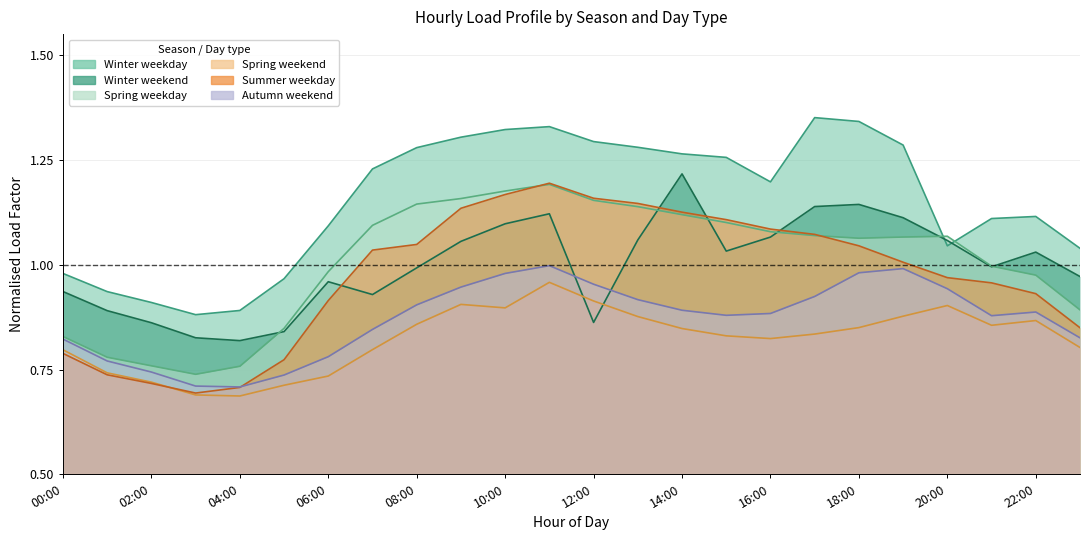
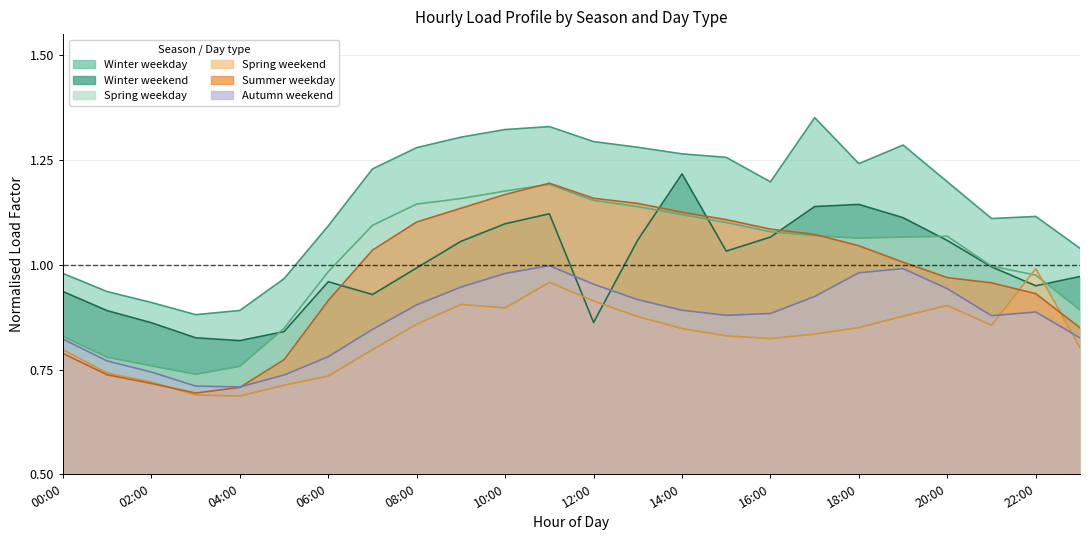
  {
    "Winter weekday": {
      "00:00": 0.98,
      "02:00": 0.91,
      "04:00": 0.89,
      "06:00": 1.09,
      "08:00": 1.28,
      "10:00": 1.32,
      "12:00": 1.29,
      "14:00": 1.26,
      "16:00": 1.20,
-     "18:00": 1.34,
-     "20:00": 1.05,
+     "18:00": 1.24,
+     "20:00": 1.20,
      "22:00": 1.12
    },
    "Winter weekend": {
      "00:00": 0.94,
      "02:00": 0.86,
      "04:00": 0.82,
      "06:00": 0.96,
      "08:00": 0.99,
      "10:00": 1.10,
      "12:00": 0.86,
      "14:00": 1.22,
      "16:00": 1.07,
      "18:00": 1.14,
      "20:00": 1.06,
-     "22:00": 1.03
+     "22:00": 0.95
    },
    "Spring weekend": {
      "00:00": 0.80,
      "04:00": 0.69,
      "06:00": 0.73,
      "08:00": 0.86,
      "10:00": 0.90,
      "12:00": 0.91,
      "14:00": 0.85,
      "16:00": 0.82,
      "18:00": 0.85,
      "20:00": 0.90,
-     "22:00": 0.87
+     "22:00": 0.99
    },
    "Summer weekday": {
      "00:00": 0.79,
      "06:00": 0.91,
-     "08:00": 1.05,
+     "08:00": 1.10,
      "10:00": 1.17,
      "16:00": 1.09,
      "18:00": 1.05,
      "20:00": 0.97,
      "22:00": 0.93
    }
  }
